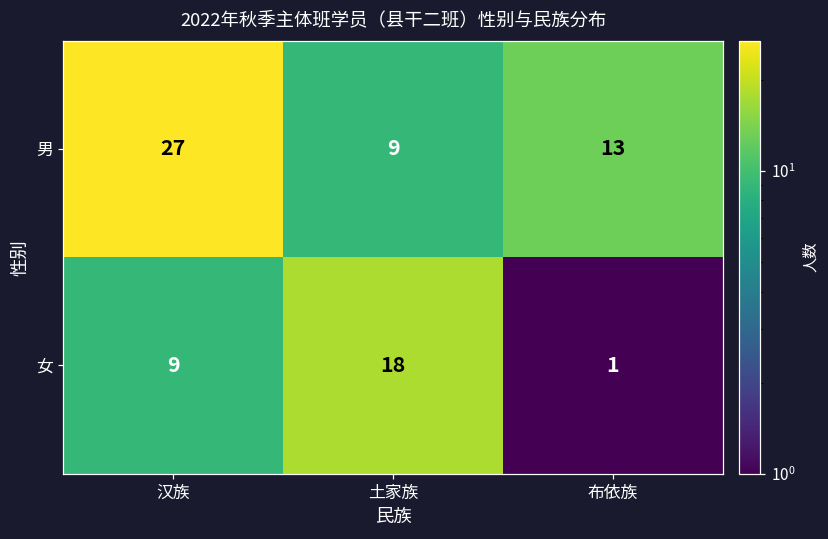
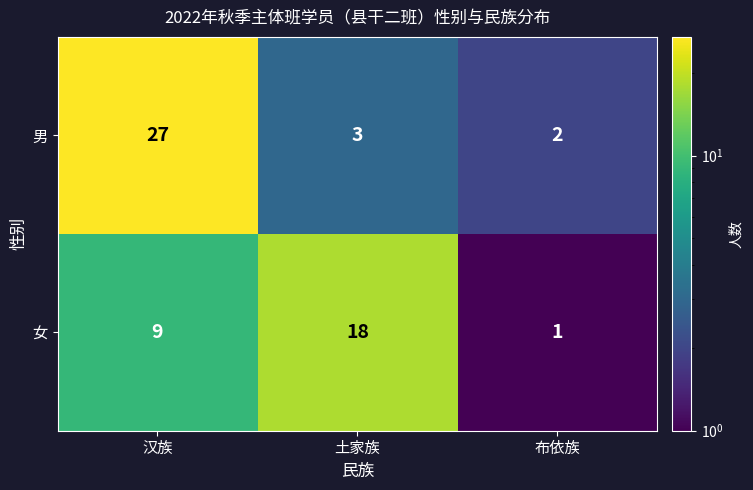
  {
    "男": {
      "汉族": 27,
-     "土家族": 9,
-     "布依族": 13
+     "土家族": 3,
+     "布依族": 2
    },
    "女": {
      "汉族": 9,
      "土家族": 18,
      "布依族": 1
    }
  }
